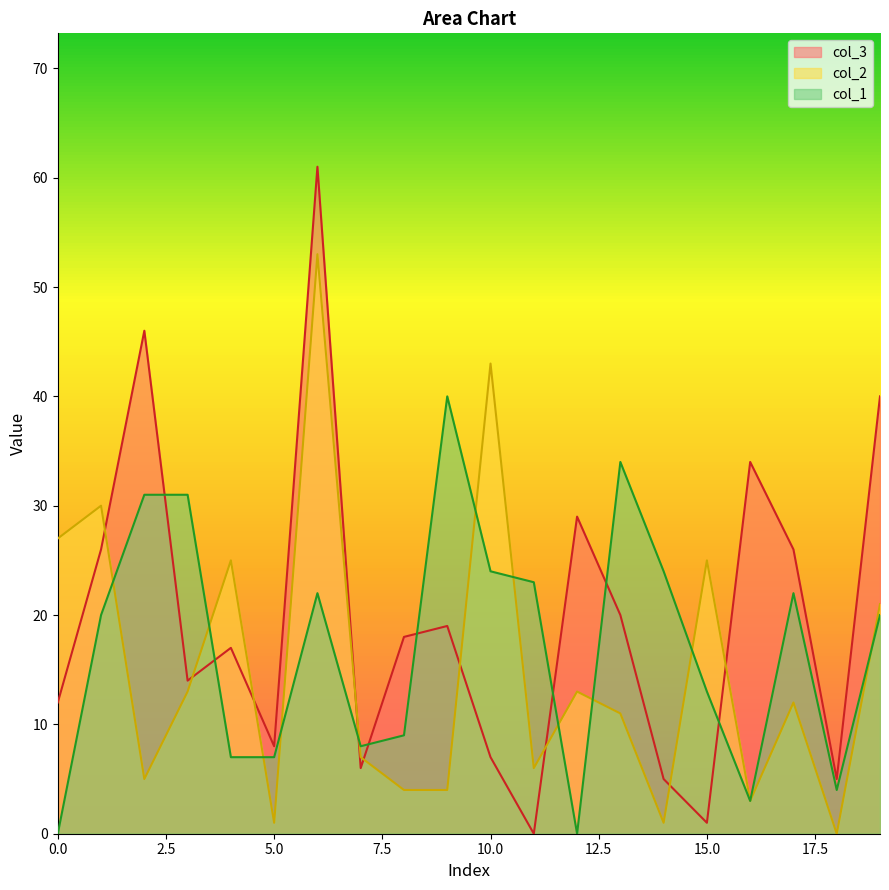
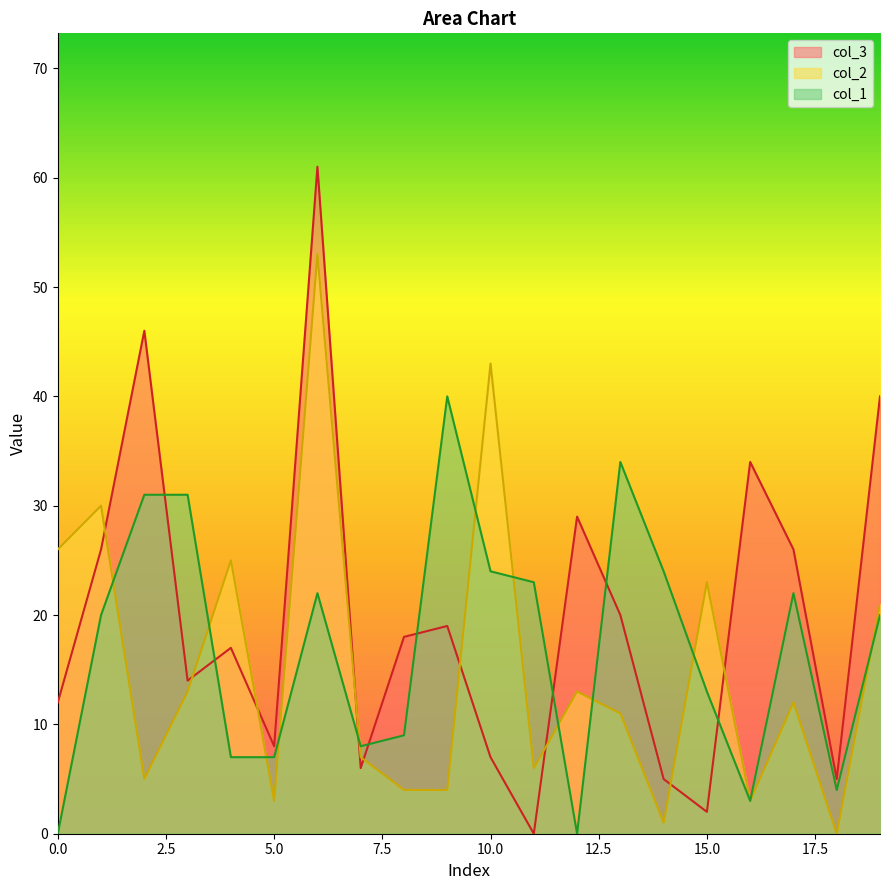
  {
    "col_3": {
      "0.0": 12,
      "5.0": 8,
      "10.0": 7,
-     "15.0": 1
+     "15.0": 2
    },
    "col_2": {
-     "0.0": 27,
-     "5.0": 1,
+     "0.0": 26,
+     "5.0": 3,
      "10.0": 43,
-     "15.0": 25
+     "15.0": 23
    },
    "col_1": {
      "0.0": 0,
      "5.0": 7,
      "10.0": 24,
      "15.0": 13
    }
  }
